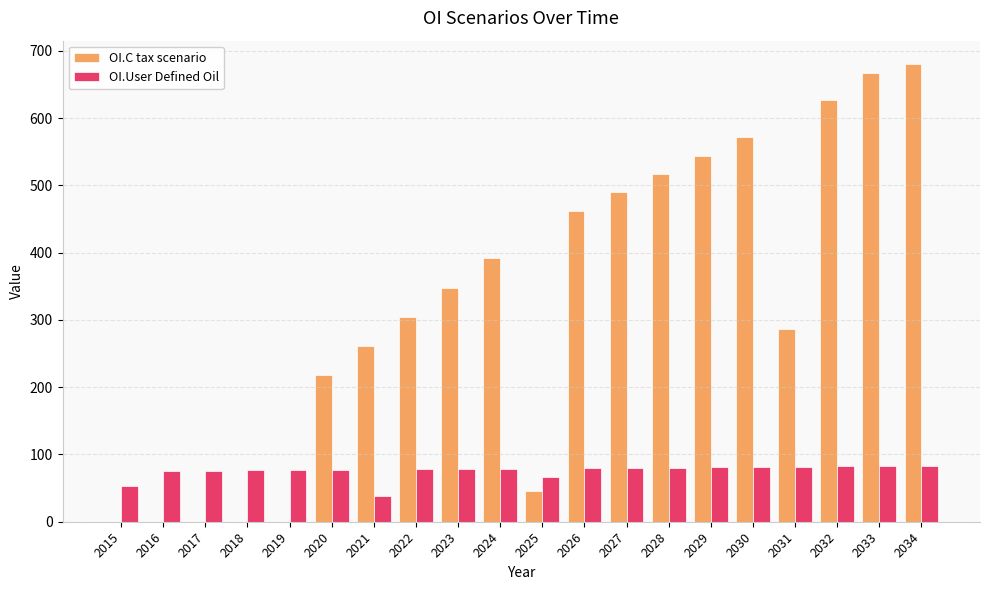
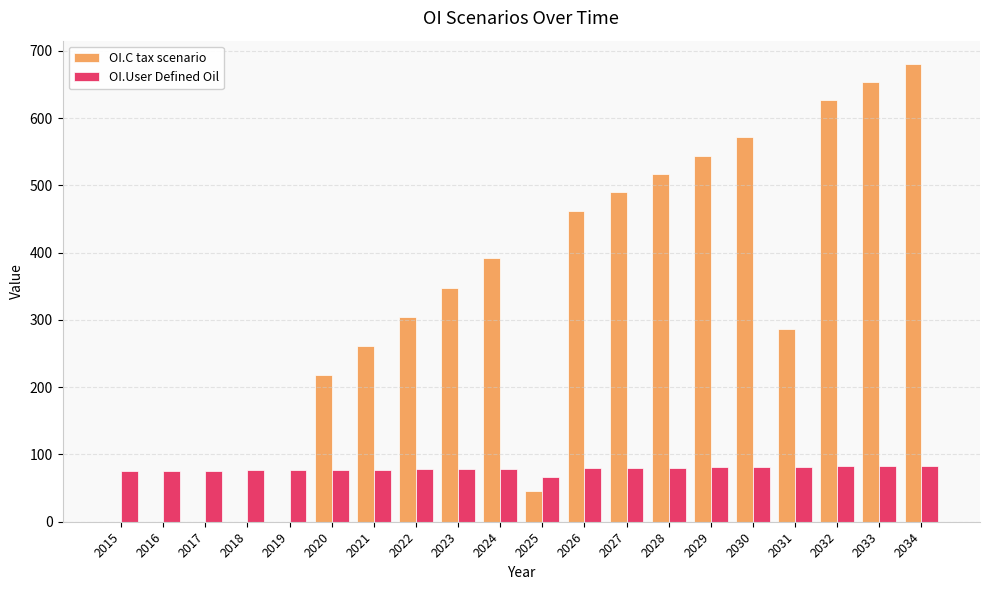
  {
    "OI.C tax scenario": {
      "2015": 0,
      "2016": 0,
      "2017": 0,
      "2018": 0,
      "2019": 0,
      "2020": 220,
      "2021": 260,
      "2022": 300,
      "2023": 350,
      "2024": 390,
      "2025": 50,
      "2026": 460,
      "2027": 490,
      "2028": 520,
      "2029": 540,
      "2030": 570,
      "2031": 290,
      "2032": 630,
-     "2033": 670,
+     "2033": 650,
      "2034": 680
    },
    "OI.User Defined Oil": {
-     "2015": 50,
+     "2015": 80,
      "2016": 80,
      "2017": 80,
      "2018": 80,
      "2019": 80,
      "2020": 80,
-     "2021": 40,
+     "2021": 80,
      "2022": 80,
      "2023": 80,
      "2024": 80,
      "2025": 70,
      "2026": 80,
      "2027": 80,
      "2028": 80,
      "2029": 80,
      "2030": 80,
      "2031": 80,
      "2032": 80,
      "2033": 80,
      "2034": 80
    }
  }
